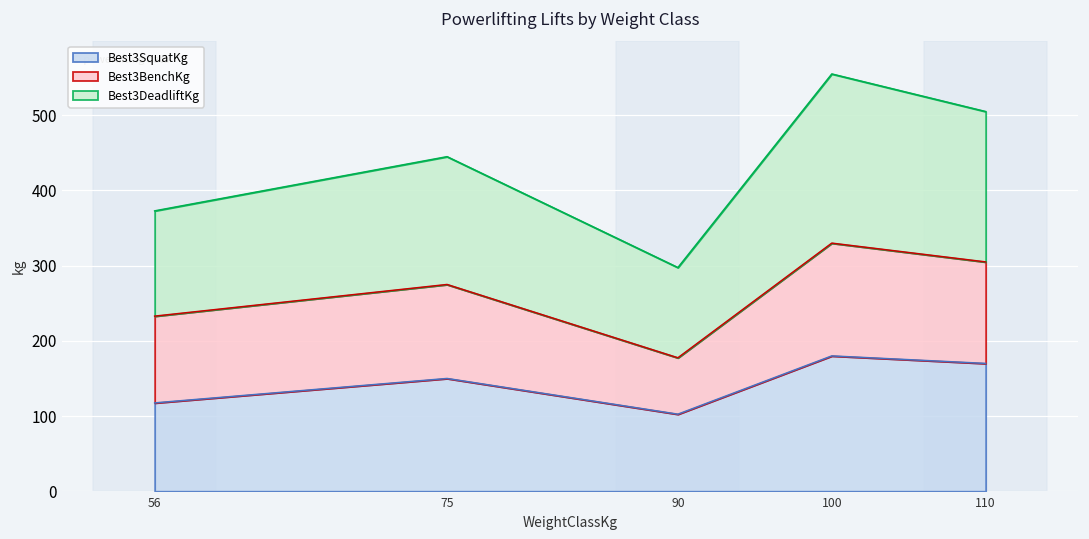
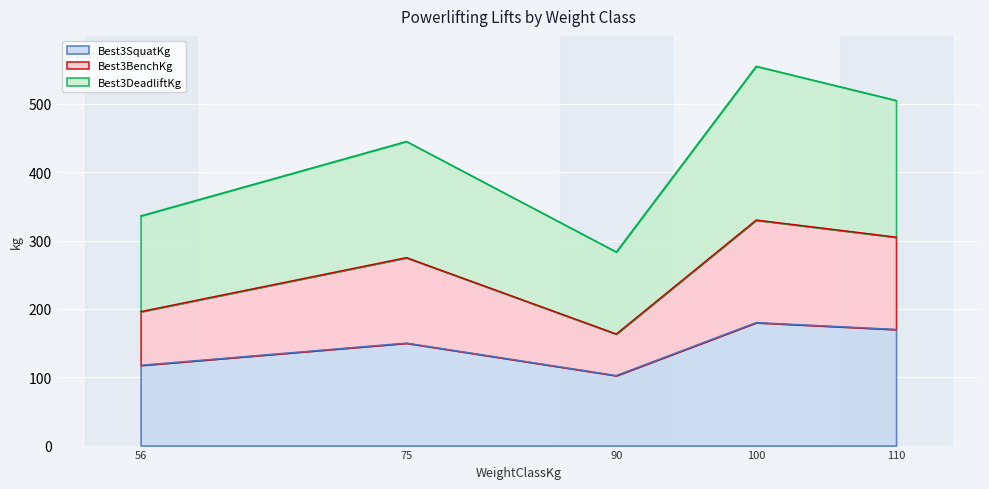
  {
    "Best3BenchKg": {
-     "56": 120,
+     "56": 80,
      "75": 130,
-     "90": 80,
+     "90": 60,
      "100": 150,
      "110": 140
    }
  }
